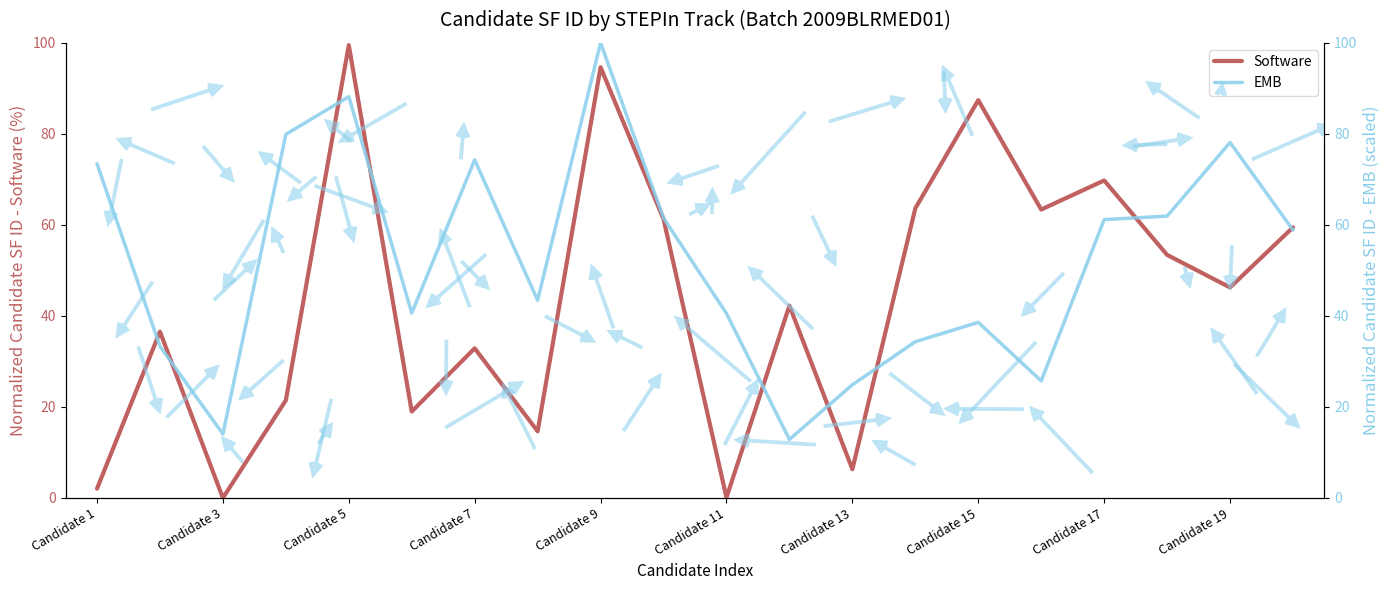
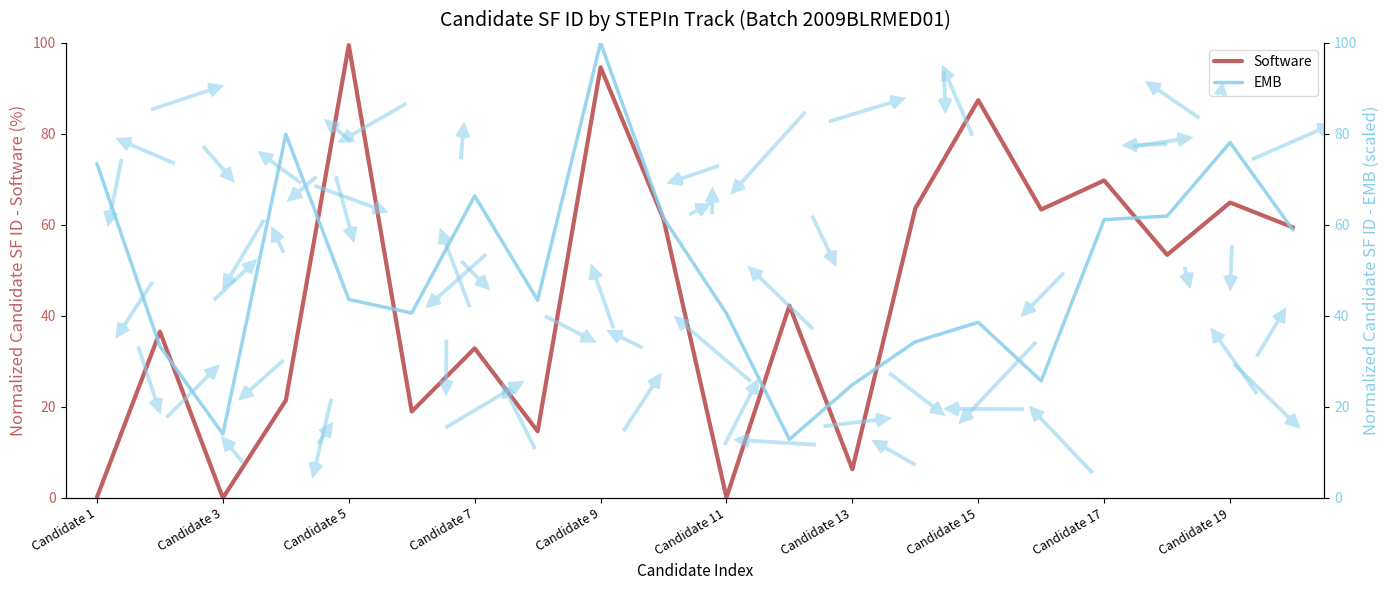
  {
    "Software": {
-     "Candidate 1": 2,
+     "Candidate 1": 0,
      "Candidate 3": 0,
      "Candidate 5": 99,
      "Candidate 7": 33,
      "Candidate 9": 95,
      "Candidate 11": 0,
      "Candidate 13": 6,
      "Candidate 15": 87,
      "Candidate 17": 70,
-     "Candidate 19": 46
+     "Candidate 19": 65
    },
    "EMB": {
      "Candidate 1": 73,
      "Candidate 3": 14,
-     "Candidate 5": 88,
-     "Candidate 7": 74,
+     "Candidate 5": 44,
+     "Candidate 7": 66,
      "Candidate 9": 100,
      "Candidate 11": 41,
      "Candidate 13": 25,
      "Candidate 15": 39,
      "Candidate 17": 61,
      "Candidate 19": 78
    }
  }
